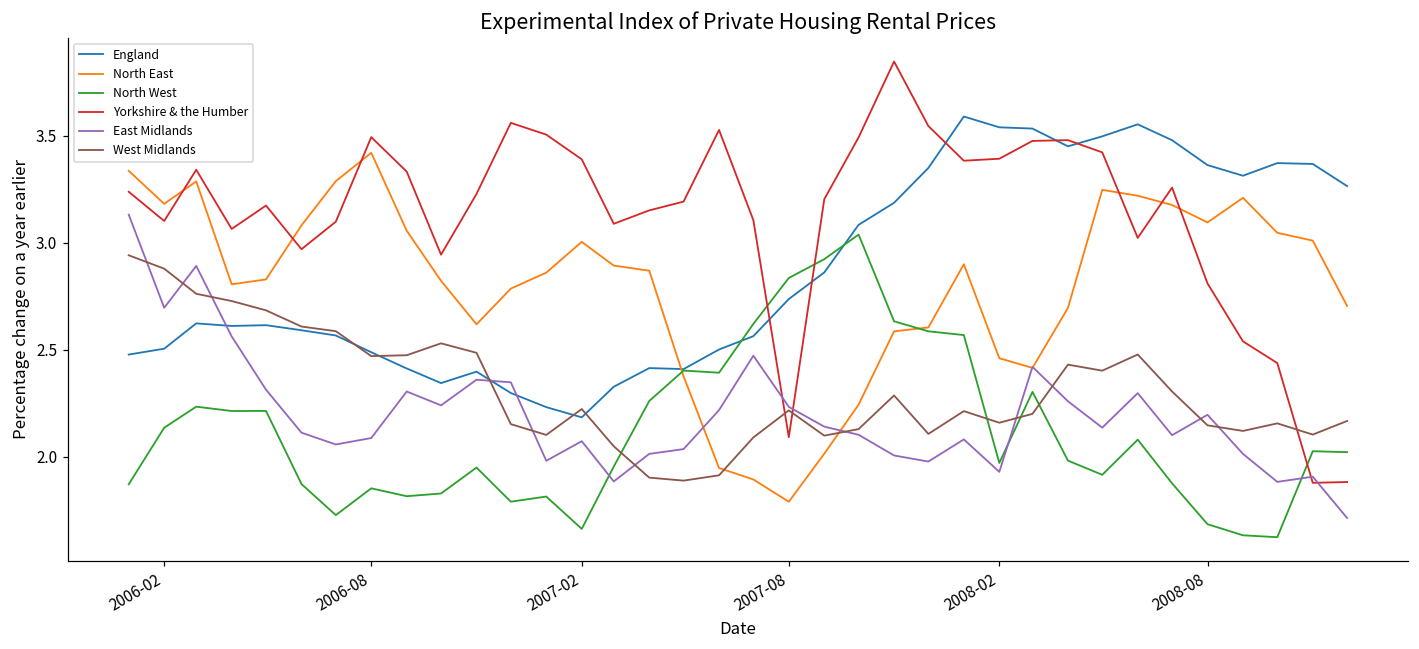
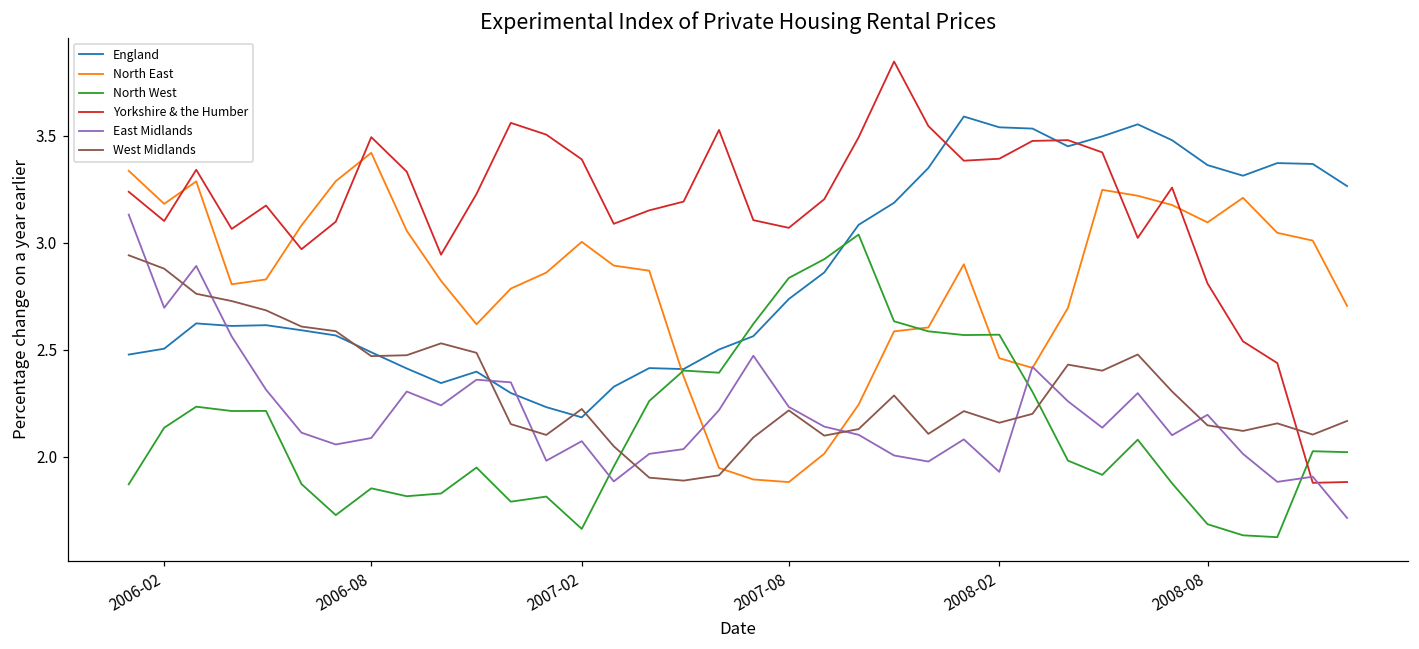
  {
    "England": {
      "2006-02": 2.51,
      "2006-08": 2.49,
      "2007-02": 2.18,
      "2007-08": 2.74,
      "2008-02": 3.54,
      "2008-08": 3.36
    },
    "North East": {
      "2006-02": 3.18,
      "2006-08": 3.42,
      "2007-02": 3.00,
-     "2007-08": 1.79,
+     "2007-08": 1.88,
      "2008-02": 2.46,
      "2008-08": 3.10
    },
    "North West": {
      "2006-02": 2.14,
      "2006-08": 1.85,
      "2007-02": 1.66,
      "2007-08": 2.84,
-     "2008-02": 1.97,
+     "2008-02": 2.57,
      "2008-08": 1.68
    },
    "Yorkshire & the Humber": {
      "2006-02": 3.10,
      "2006-08": 3.49,
      "2007-02": 3.39,
-     "2007-08": 2.09,
+     "2007-08": 3.07,
      "2008-02": 3.39,
      "2008-08": 2.81
    },
    "East Midlands": {
      "2006-02": 2.70,
      "2006-08": 2.09,
      "2007-02": 2.07,
      "2007-08": 2.23,
      "2008-02": 1.93,
      "2008-08": 2.20
    },
    "West Midlands": {
      "2006-02": 2.88,
      "2006-08": 2.47,
      "2007-02": 2.22,
      "2007-08": 2.22,
      "2008-02": 2.16,
      "2008-08": 2.15
    }
  }
